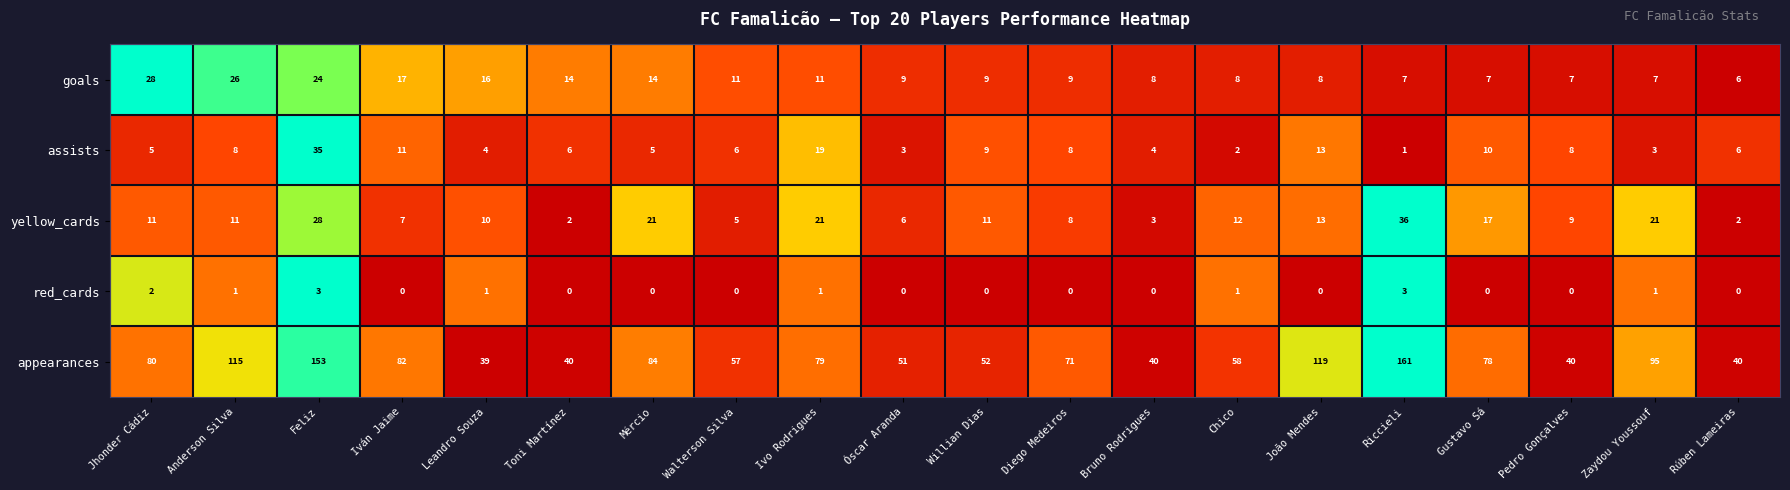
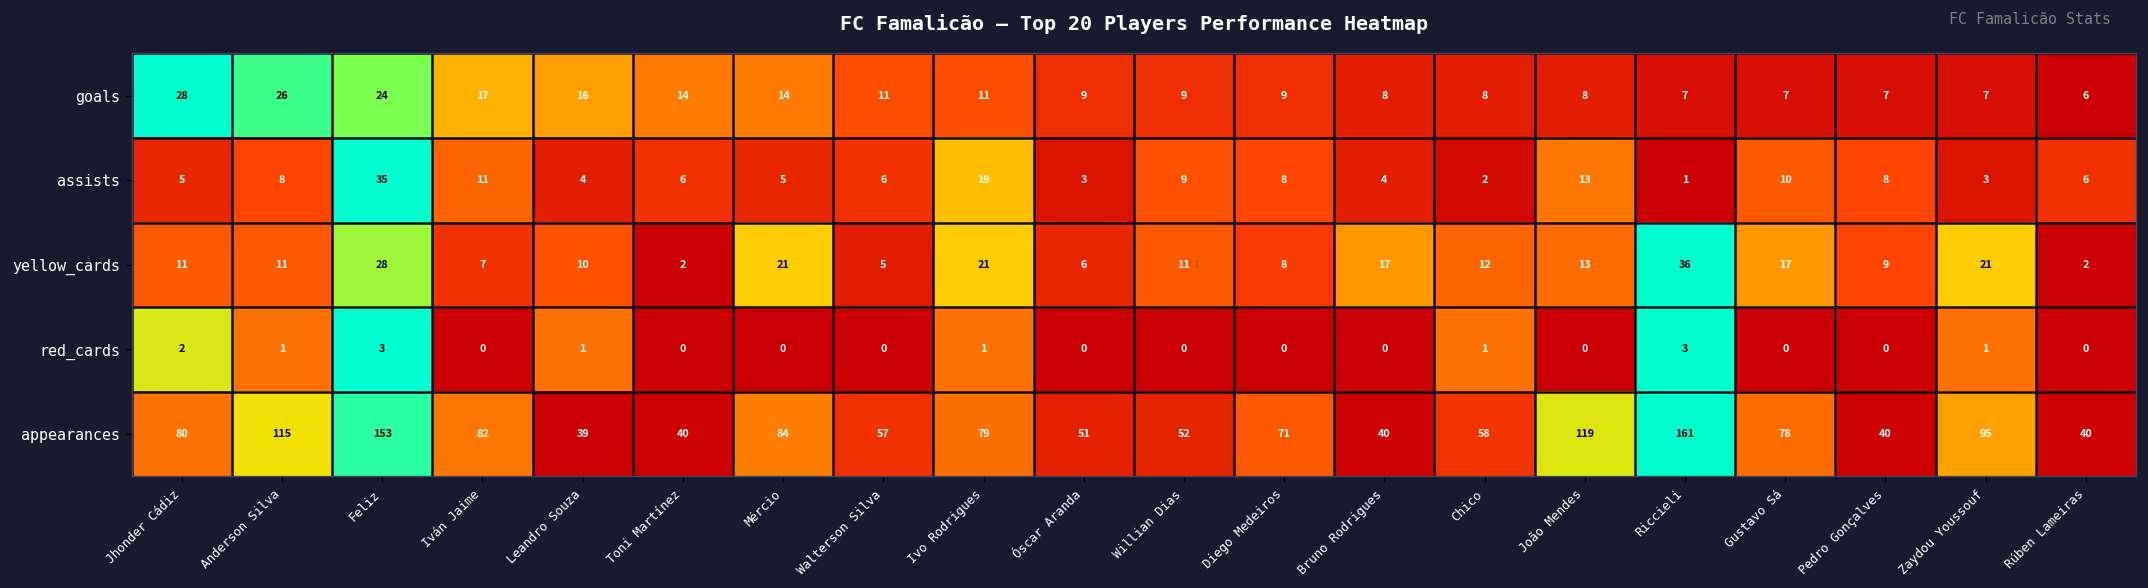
  {
    "goals": {
      "Jhonder Cádiz": 28,
      "Anderson Silva": 26,
      "Feliz": 24,
      "Iván Jaime": 17,
      "Leandro Souza": 16,
      "Toni Martínez": 14,
      "Mércio": 14,
      "Walterson Silva": 11,
      "Ivo Rodrigues": 11,
      "Óscar Aranda": 9,
      "Willian Dias": 9,
      "Diego Medeiros": 9,
      "Bruno Rodrigues": 8,
      "Chico": 8,
      "João Mendes": 8,
      "Riccieli": 7,
      "Gustavo Sá": 7,
      "Pedro Gonçalves": 7,
      "Zaydou Youssouf": 7,
      "Rúben Lameiras": 6
    },
    "assists": {
      "Jhonder Cádiz": 5,
      "Anderson Silva": 8,
      "Feliz": 35,
      "Iván Jaime": 11,
      "Leandro Souza": 4,
      "Toni Martínez": 6,
      "Mércio": 5,
      "Walterson Silva": 6,
      "Ivo Rodrigues": 19,
      "Óscar Aranda": 3,
      "Willian Dias": 9,
      "Diego Medeiros": 8,
      "Bruno Rodrigues": 4,
      "Chico": 2,
      "João Mendes": 13,
      "Riccieli": 1,
      "Gustavo Sá": 10,
      "Pedro Gonçalves": 8,
      "Zaydou Youssouf": 3,
      "Rúben Lameiras": 6
    },
    "yellow_cards": {
      "Jhonder Cádiz": 11,
      "Anderson Silva": 11,
      "Feliz": 28,
      "Iván Jaime": 7,
      "Leandro Souza": 10,
      "Toni Martínez": 2,
      "Mércio": 21,
      "Walterson Silva": 5,
      "Ivo Rodrigues": 21,
      "Óscar Aranda": 6,
      "Willian Dias": 11,
      "Diego Medeiros": 8,
-     "Bruno Rodrigues": 3,
+     "Bruno Rodrigues": 17,
      "Chico": 12,
      "João Mendes": 13,
      "Riccieli": 36,
      "Gustavo Sá": 17,
      "Pedro Gonçalves": 9,
      "Zaydou Youssouf": 21,
      "Rúben Lameiras": 2
    },
    "red_cards": {
      "Jhonder Cádiz": 2,
      "Anderson Silva": 1,
      "Feliz": 3,
      "Iván Jaime": 0,
      "Leandro Souza": 1,
      "Toni Martínez": 0,
      "Mércio": 0,
      "Walterson Silva": 0,
      "Ivo Rodrigues": 1,
      "Óscar Aranda": 0,
      "Willian Dias": 0,
      "Diego Medeiros": 0,
      "Bruno Rodrigues": 0,
      "Chico": 1,
      "João Mendes": 0,
      "Riccieli": 3,
      "Gustavo Sá": 0,
      "Pedro Gonçalves": 0,
      "Zaydou Youssouf": 1,
      "Rúben Lameiras": 0
    },
    "appearances": {
      "Jhonder Cádiz": 80,
      "Anderson Silva": 115,
      "Feliz": 153,
      "Iván Jaime": 82,
      "Leandro Souza": 39,
      "Toni Martínez": 40,
      "Mércio": 84,
      "Walterson Silva": 57,
      "Ivo Rodrigues": 79,
      "Óscar Aranda": 51,
      "Willian Dias": 52,
      "Diego Medeiros": 71,
      "Bruno Rodrigues": 40,
      "Chico": 58,
      "João Mendes": 119,
      "Riccieli": 161,
      "Gustavo Sá": 78,
      "Pedro Gonçalves": 40,
      "Zaydou Youssouf": 95,
      "Rúben Lameiras": 40
    }
  }
